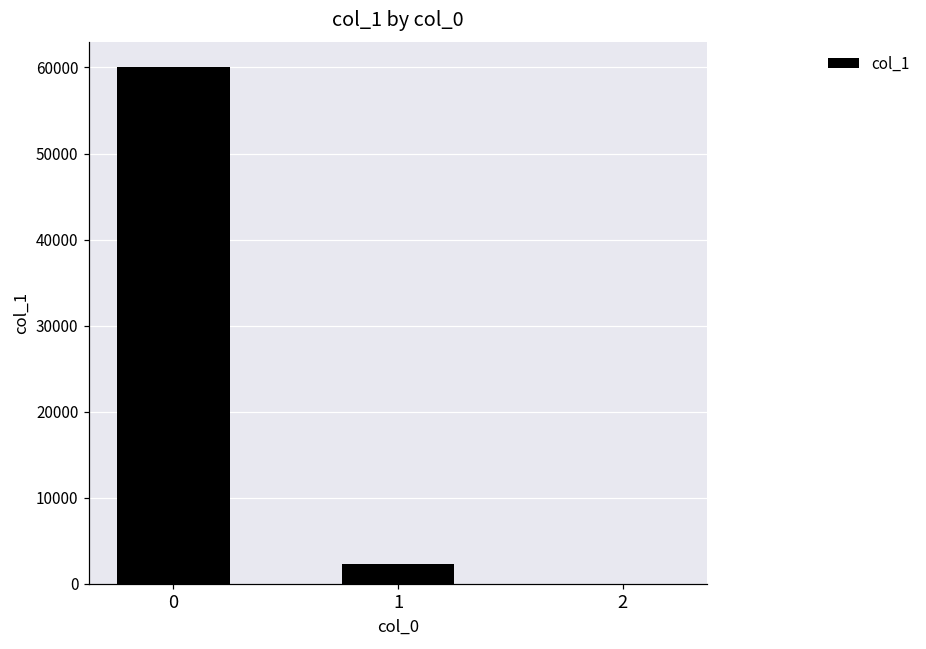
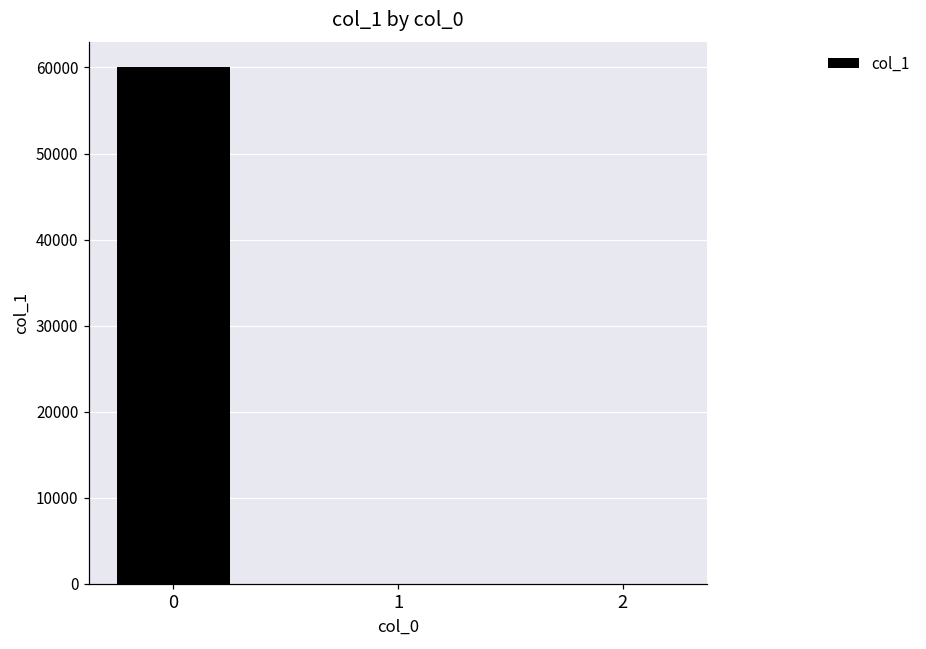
  {
    "0": 60000,
-   "1": 2000
+   "1": 0
  }
